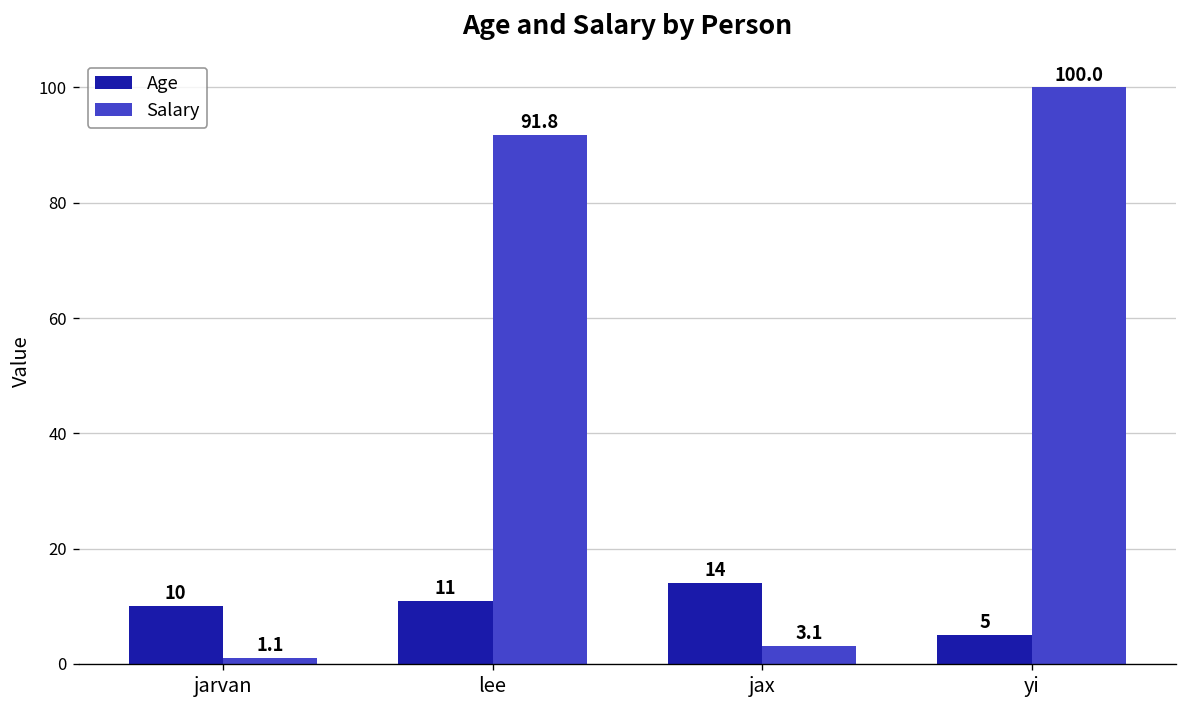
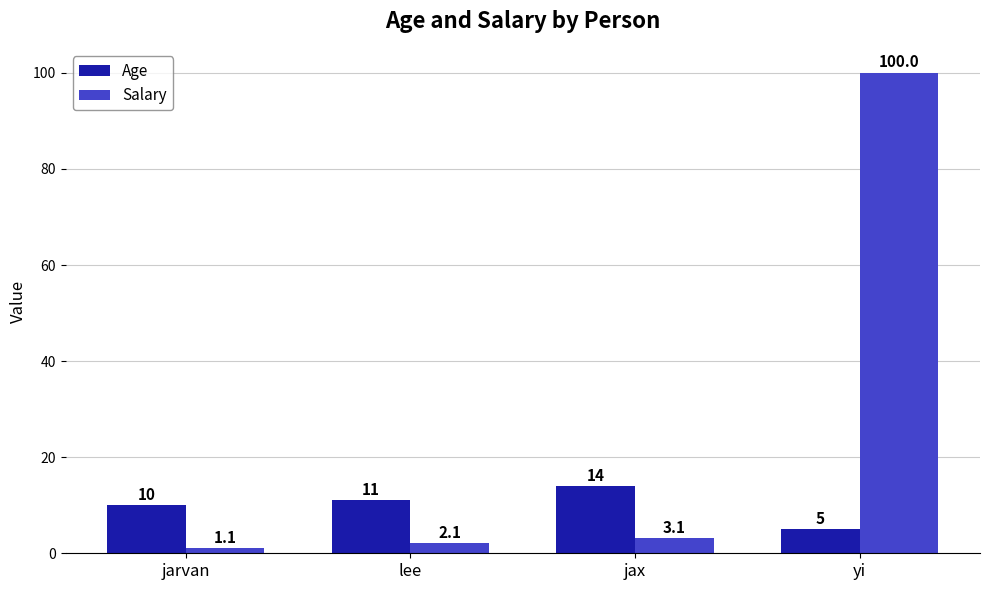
  {
    "Age": {
      "jarvan": 10,
      "lee": 11,
      "jax": 14,
      "yi": 5
    },
    "Salary": {
      "jarvan": 1.1,
-     "lee": 91.8,
+     "lee": 2.1,
      "jax": 3.1,
      "yi": 100.0
    }
  }
